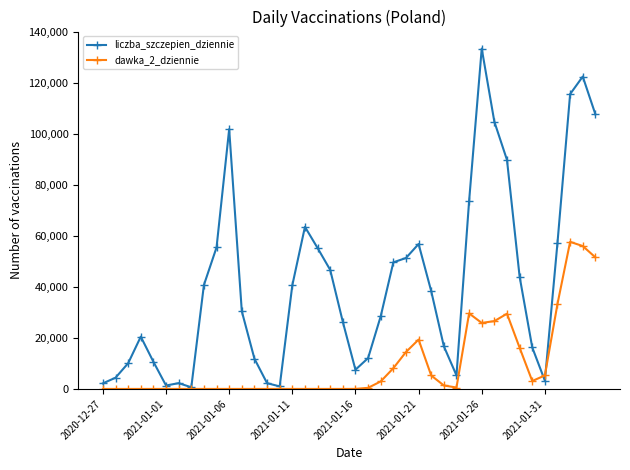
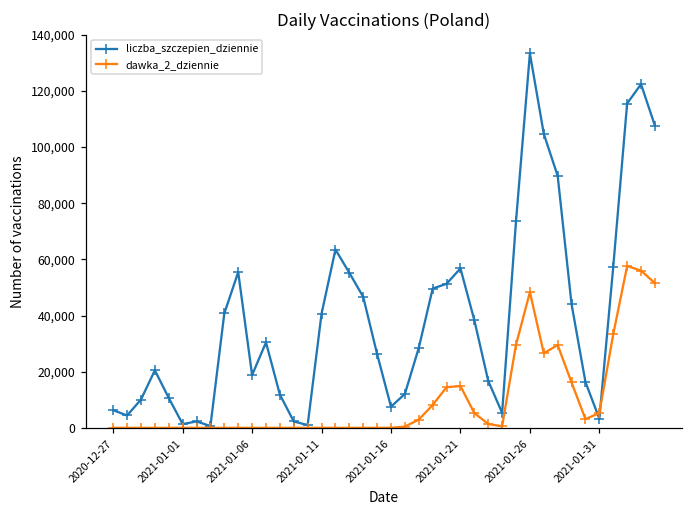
  {
    "liczba_szczepien_dziennie": {
-     "2020-12-27": "2,000",
+     "2020-12-27": "6,000",
      "2021-01-01": "1,000",
-     "2021-01-06": "102,000",
+     "2021-01-06": "19,000",
      "2021-01-11": "41,000",
      "2021-01-16": "8,000",
      "2021-01-21": "57,000",
      "2021-01-26": "133,000",
      "2021-01-31": "3,000"
    },
    "dawka_2_dziennie": {
      "2020-12-27": "0",
      "2021-01-01": "0",
      "2021-01-06": "0",
      "2021-01-11": "0",
      "2021-01-16": "0",
-     "2021-01-21": "19,000",
-     "2021-01-26": "26,000",
+     "2021-01-21": "15,000",
+     "2021-01-26": "48,000",
      "2021-01-31": "5,000"
    }
  }
